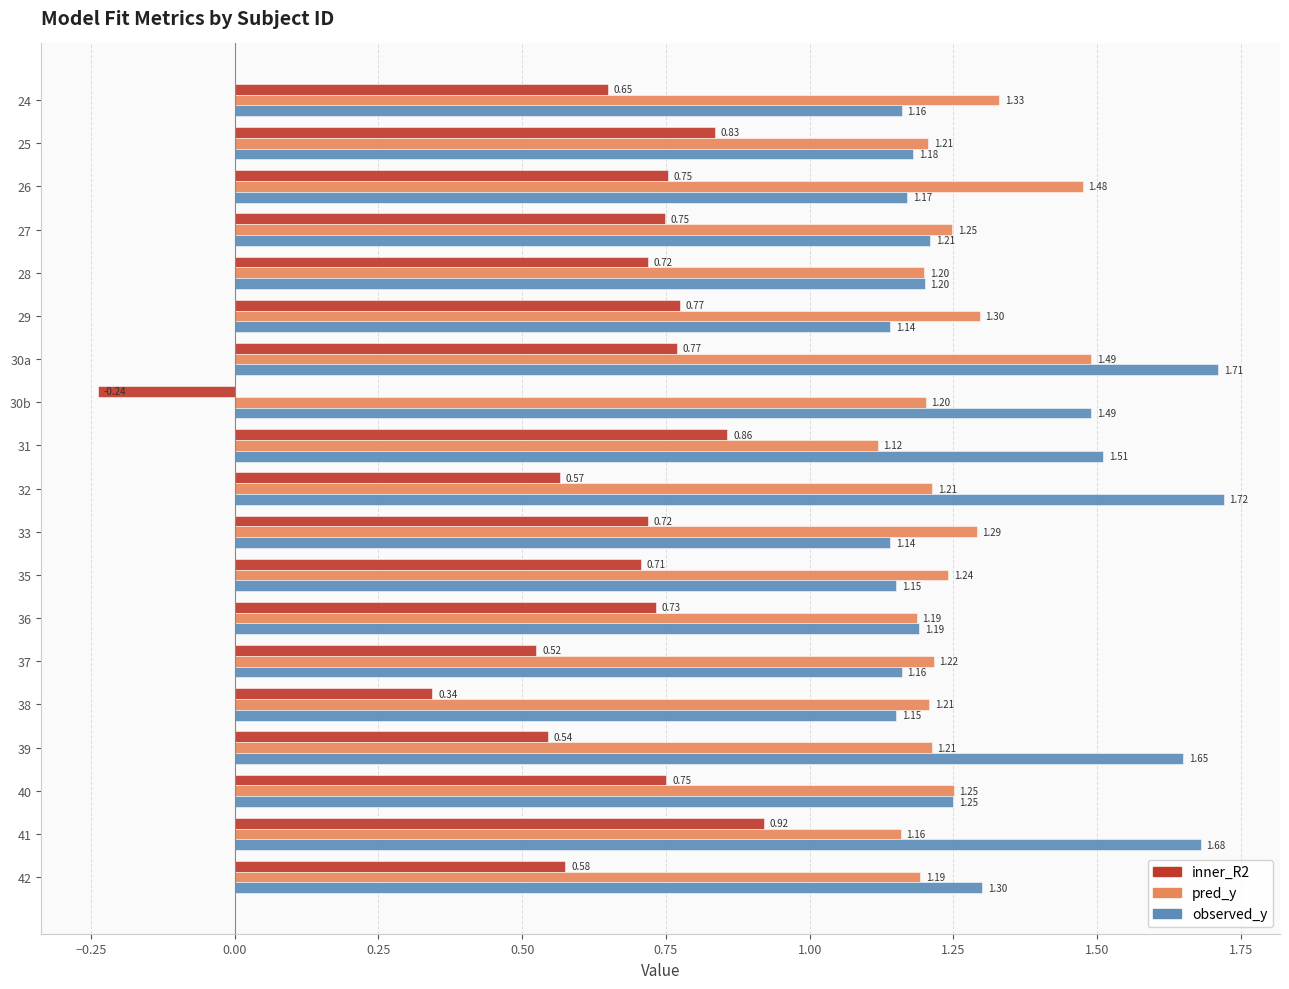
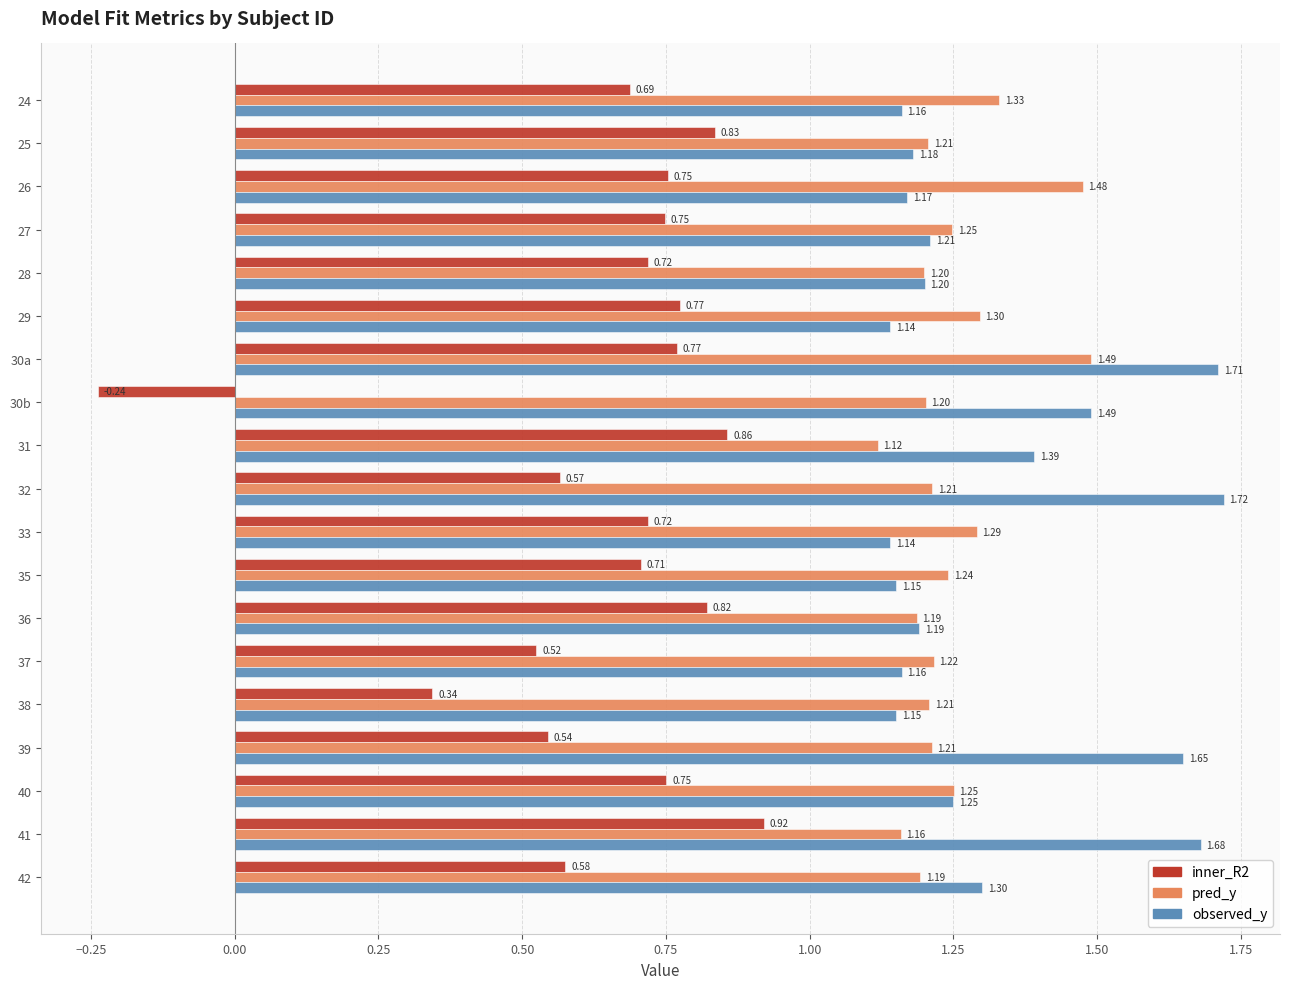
  {
    "inner_R2": {
-     "24": 0.65,
+     "24": 0.69,
      "25": 0.83,
      "26": 0.75,
      "27": 0.75,
      "28": 0.72,
      "29": 0.77,
      "30a": 0.77,
      "30b": -0.24,
      "31": 0.86,
      "32": 0.57,
      "33": 0.72,
      "35": 0.71,
-     "36": 0.73,
+     "36": 0.82,
      "37": 0.52,
      "38": 0.34,
      "39": 0.54,
      "40": 0.75,
      "41": 0.92,
      "42": 0.58
    },
    "pred_y": {
      "24": 1.33,
      "25": 1.21,
      "26": 1.48,
      "27": 1.25,
      "28": 1.20,
      "29": 1.30,
      "30a": 1.49,
      "30b": 1.20,
      "31": 1.12,
      "32": 1.21,
      "33": 1.29,
      "35": 1.24,
      "36": 1.19,
      "37": 1.22,
      "38": 1.21,
      "39": 1.21,
      "40": 1.25,
      "41": 1.16,
      "42": 1.19
    },
    "observed_y": {
      "24": 1.16,
      "25": 1.18,
      "26": 1.17,
      "27": 1.21,
      "28": 1.20,
      "29": 1.14,
      "30a": 1.71,
      "30b": 1.49,
-     "31": 1.51,
+     "31": 1.39,
      "32": 1.72,
      "33": 1.14,
      "35": 1.15,
      "36": 1.19,
      "37": 1.16,
      "38": 1.15,
      "39": 1.65,
      "40": 1.25,
      "41": 1.68,
      "42": 1.30
    }
  }
